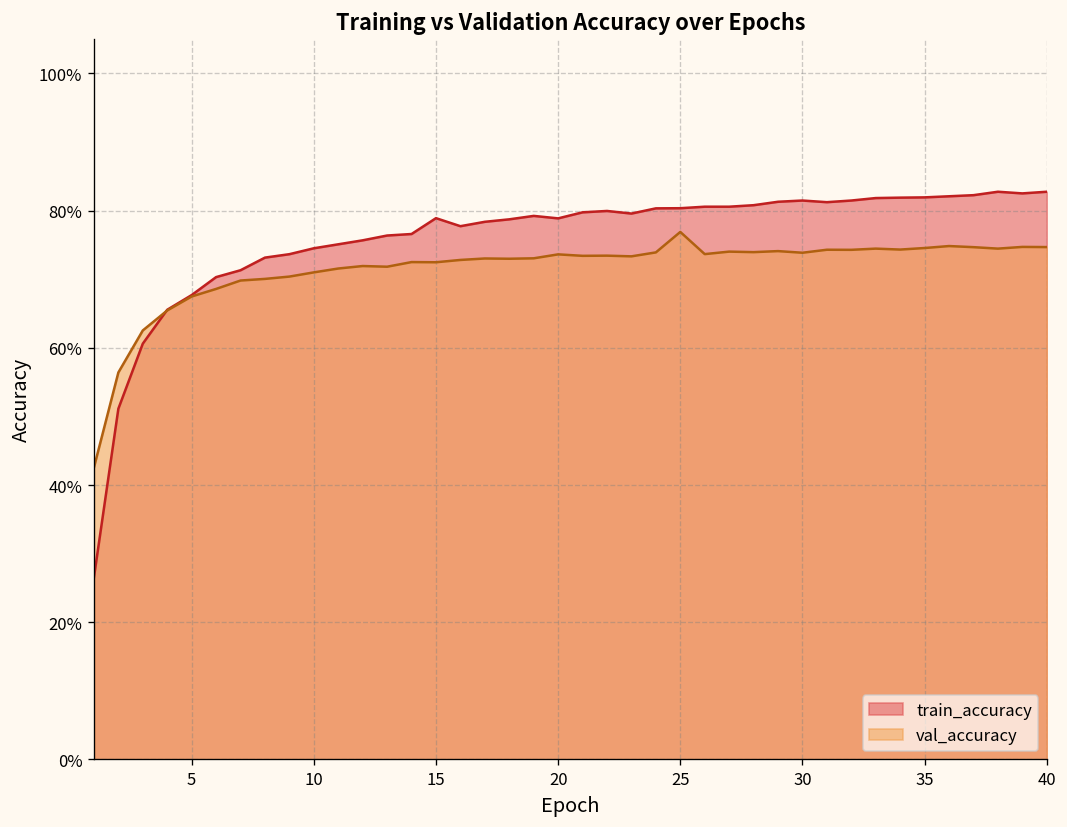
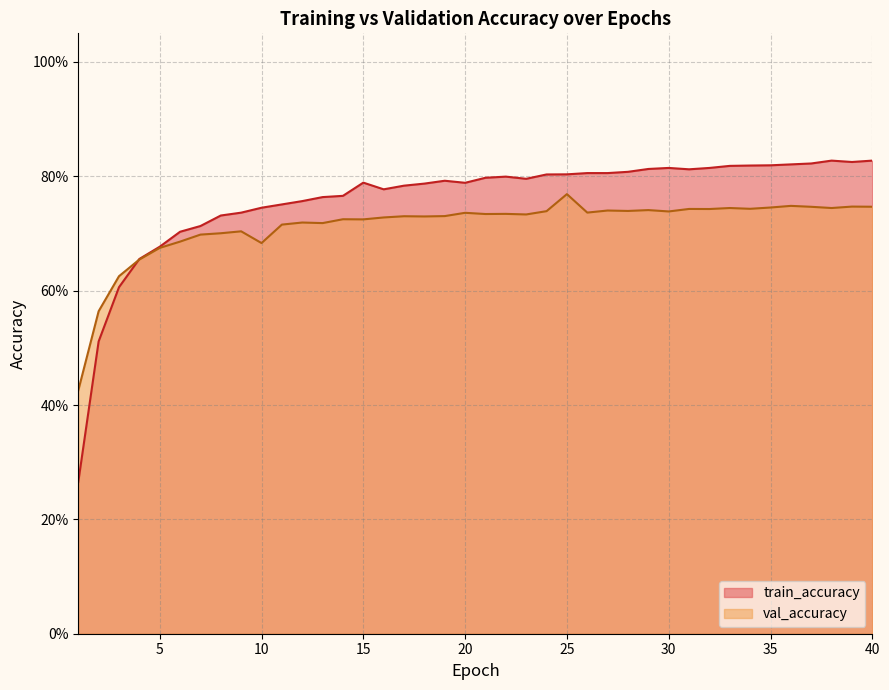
  {
    "train_accuracy": {
      "10": "75%",
      "15": "79%",
      "20": "79%",
      "25": "80%",
      "30": "81%",
      "35": "82%",
      "40": "83%"
    },
    "val_accuracy": {
-     "10": "71%",
+     "10": "68%",
      "15": "72%",
      "20": "74%",
      "25": "77%",
      "30": "74%",
      "35": "75%",
      "40": "75%"
    }
  }
